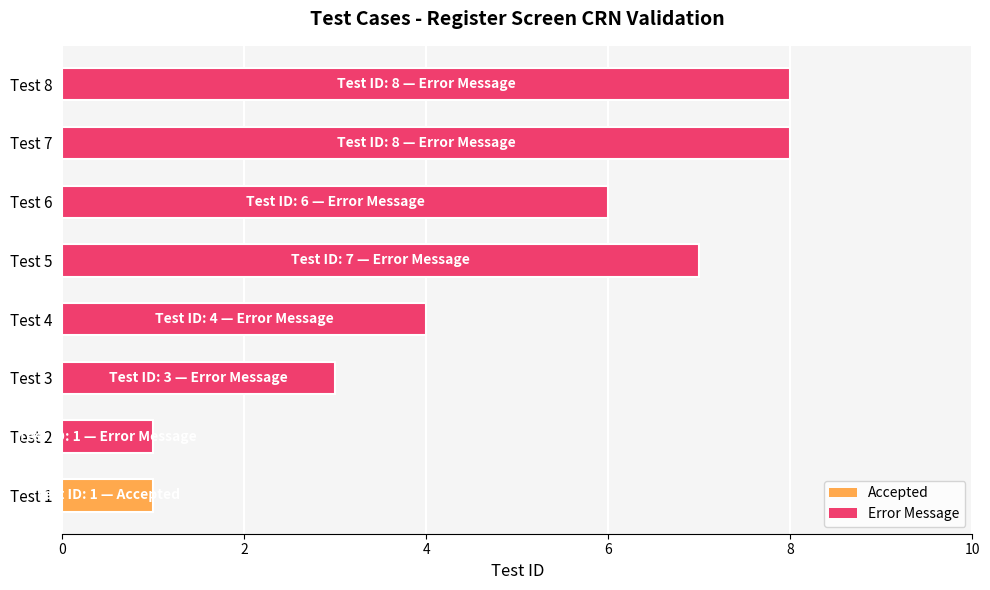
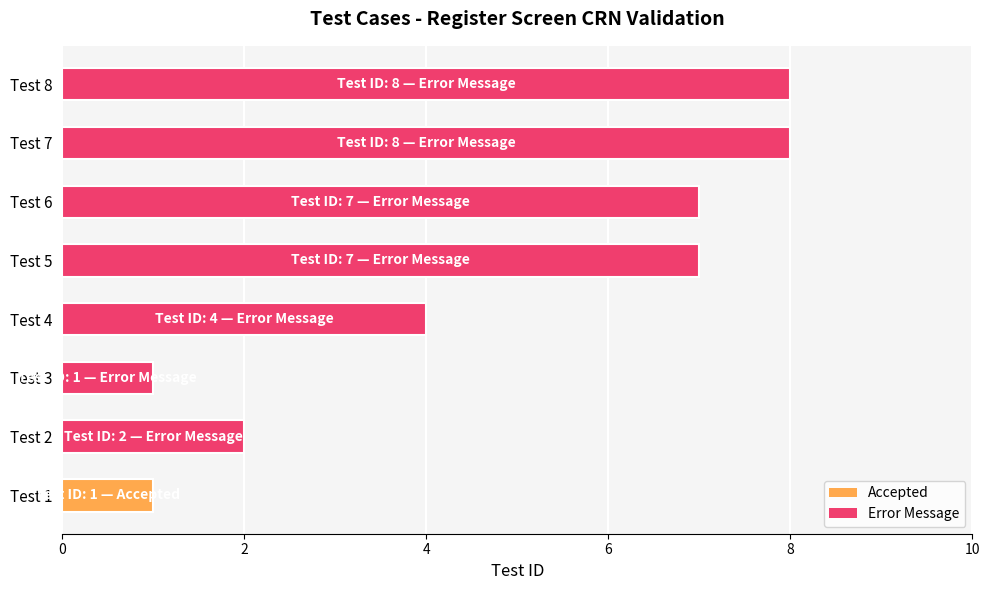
  {
    "Test 8": 8,
    "Test 7": 8,
-   "Test 6": 6,
+   "Test 6": 7,
    "Test 5": 7,
    "Test 4": 4,
-   "Test 3": 3,
-   "Test 2": 1,
+   "Test 3": 1,
+   "Test 2": 2,
    "Test 1": 1
  }
